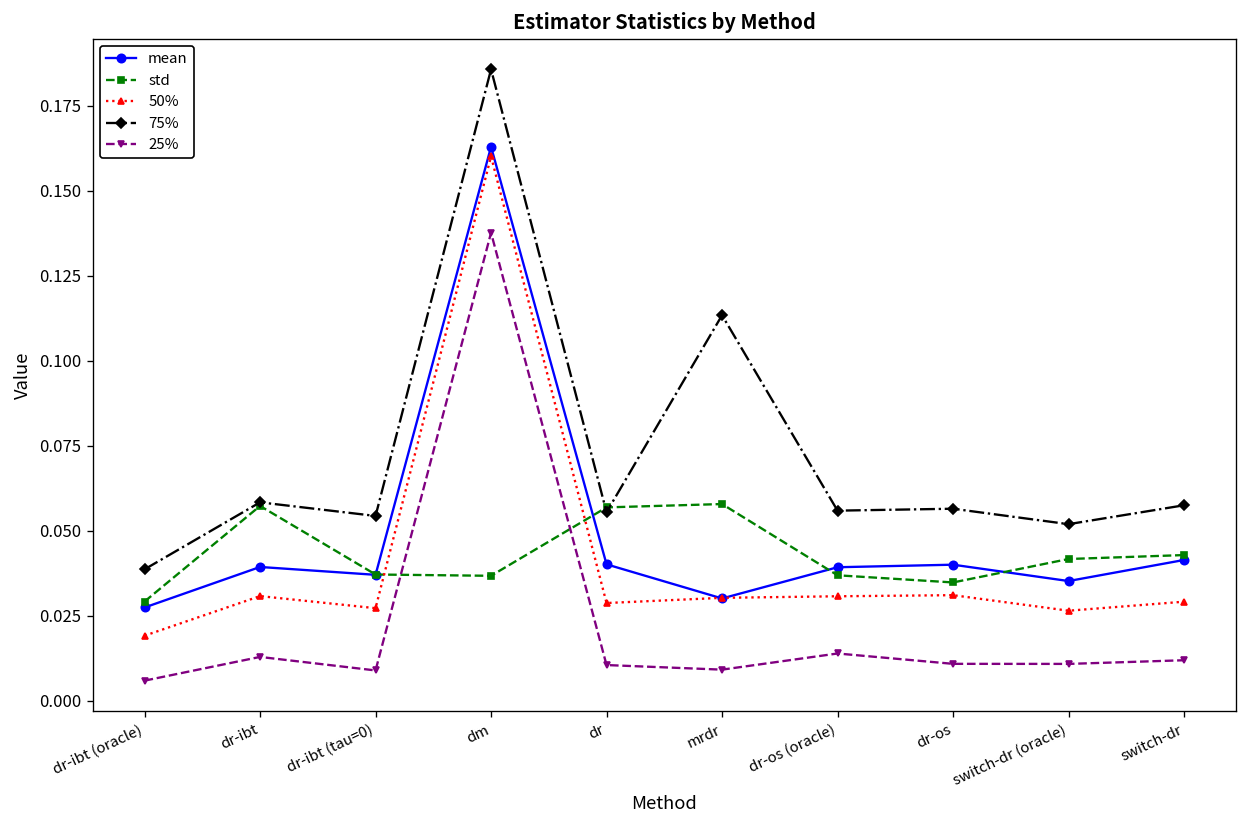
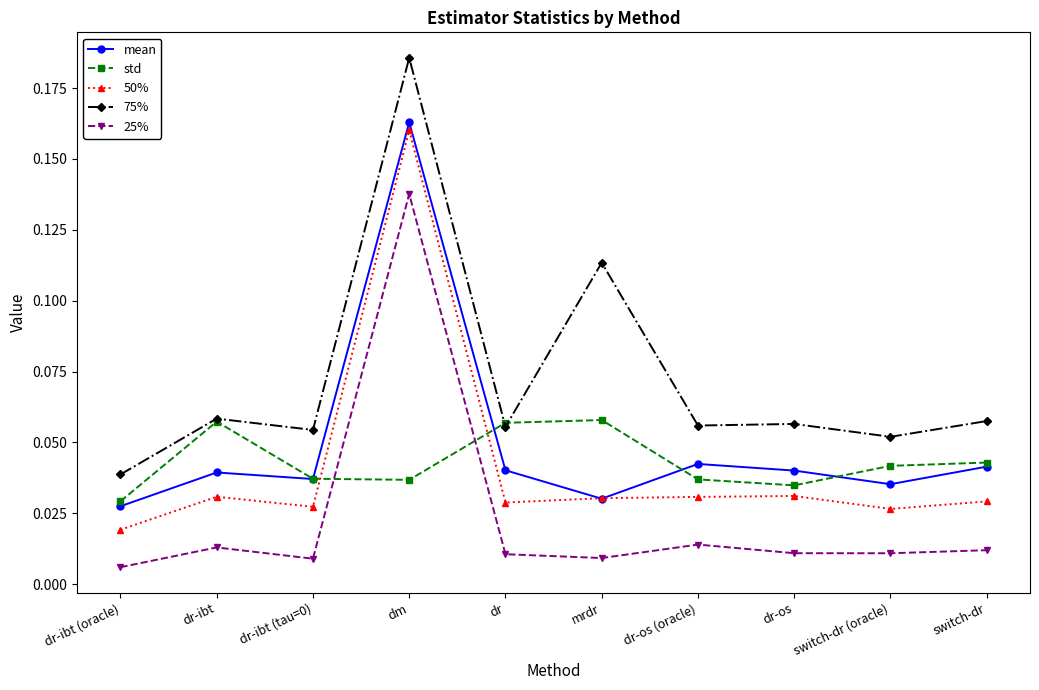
  {
    "mean": {
      "dr-ibt (oracle)": 0.027,
      "dr-ibt": 0.039,
      "dm": 0.163,
      "dr": 0.040,
-     "dr-os (oracle)": 0.039,
+     "dr-os (oracle)": 0.042,
      "dr-os": 0.040,
      "switch-dr (oracle)": 0.035,
      "switch-dr": 0.041
    },
    "std": {
      "dr-ibt (oracle)": 0.029,
      "dr-ibt": 0.057,
      "dm": 0.037,
      "dr": 0.057,
      "mrdr": 0.058,
      "dr-os (oracle)": 0.037,
      "dr-os": 0.035,
      "switch-dr (oracle)": 0.042,
      "switch-dr": 0.043
    },
    "50%": {
      "dr-ibt (oracle)": 0.019,
      "dr-ibt": 0.031,
      "dr-ibt (tau=0)": 0.027,
      "dm": 0.160,
      "dr": 0.029,
      "dr-os (oracle)": 0.031,
      "dr-os": 0.031,
      "switch-dr (oracle)": 0.027,
      "switch-dr": 0.029
    },
    "75%": {
      "dr-ibt (oracle)": 0.039,
      "dr-ibt": 0.058,
      "dr-ibt (tau=0)": 0.054,
      "dm": 0.186,
      "dr": 0.055,
      "mrdr": 0.113,
      "dr-os (oracle)": 0.056,
      "dr-os": 0.057,
      "switch-dr (oracle)": 0.052,
      "switch-dr": 0.058
    },
    "25%": {
      "dr-ibt (oracle)": 0.006,
      "dr-ibt": 0.013,
      "dr-ibt (tau=0)": 0.009,
      "dm": 0.138,
      "dr": 0.011,
      "mrdr": 0.009,
      "dr-os (oracle)": 0.014,
      "dr-os": 0.011,
      "switch-dr (oracle)": 0.011,
      "switch-dr": 0.012
    }
  }
